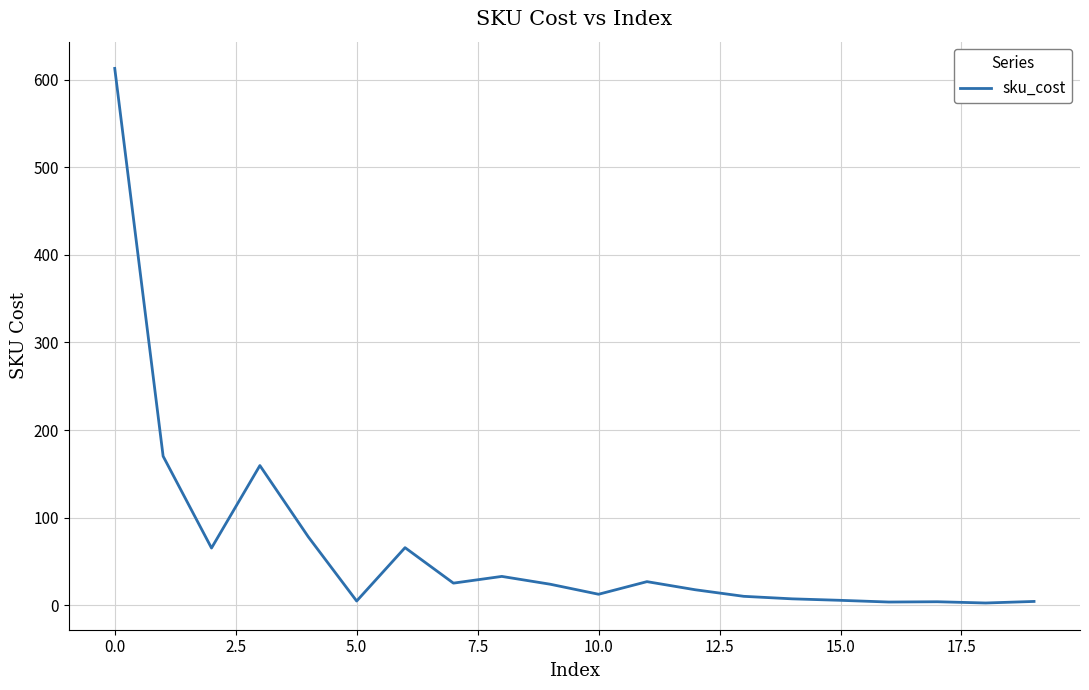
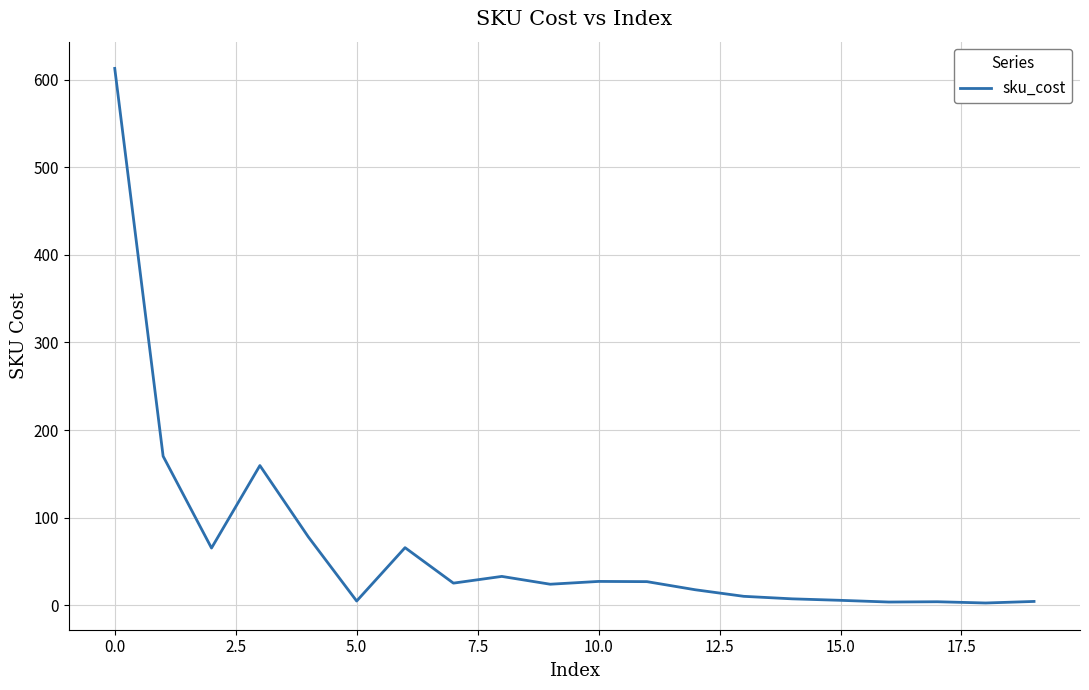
  {
    "0.0": 610,
    "5.0": 0,
-   "10.0": 10,
+   "10.0": 30,
    "15.0": 10
  }
